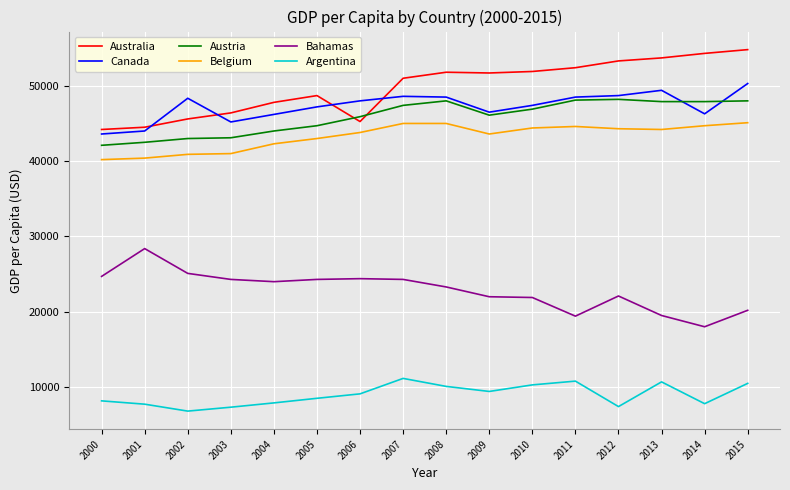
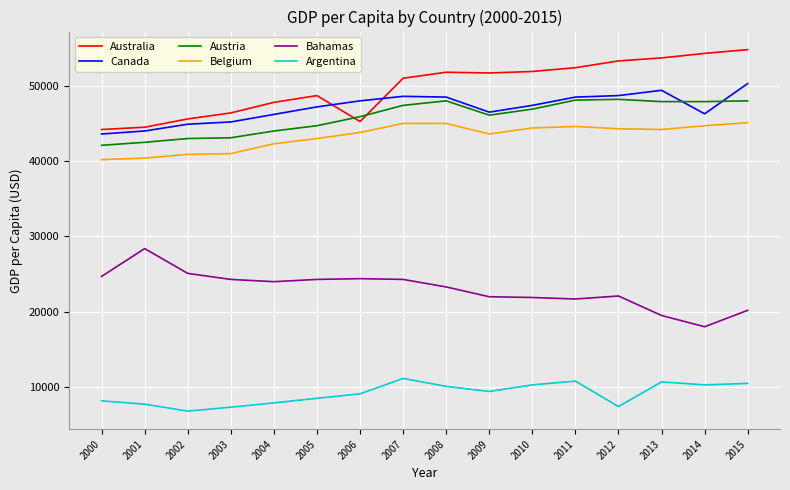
  {
    "Australia": {
      "2000": 44000,
      "2001": 45000,
      "2002": 46000,
      "2003": 46000,
      "2004": 48000,
      "2005": 49000,
      "2006": 45000,
      "2007": 51000,
      "2008": 52000,
      "2009": 52000,
      "2010": 52000,
      "2011": 52000,
      "2012": 53000,
      "2013": 54000,
      "2014": 54000,
      "2015": 55000
    },
    "Canada": {
      "2000": 44000,
      "2001": 44000,
-     "2002": 48000,
+     "2002": 45000,
      "2003": 45000,
      "2004": 46000,
      "2005": 47000,
      "2006": 48000,
      "2007": 49000,
      "2008": 49000,
      "2009": 47000,
      "2010": 47000,
      "2011": 49000,
      "2012": 49000,
      "2013": 49000,
      "2014": 46000,
      "2015": 50000
    },
    "Austria": {
      "2000": 42000,
      "2001": 43000,
      "2002": 43000,
      "2003": 43000,
      "2004": 44000,
      "2005": 45000,
      "2006": 46000,
      "2007": 47000,
      "2008": 48000,
      "2009": 46000,
      "2010": 47000,
      "2011": 48000,
      "2012": 48000,
      "2013": 48000,
      "2014": 48000,
      "2015": 48000
    },
    "Belgium": {
      "2000": 40000,
      "2001": 40000,
      "2002": 41000,
      "2003": 41000,
      "2004": 42000,
      "2005": 43000,
      "2006": 44000,
      "2007": 45000,
      "2008": 45000,
      "2009": 44000,
      "2010": 44000,
      "2011": 45000,
      "2012": 44000,
      "2013": 44000,
      "2014": 45000,
      "2015": 45000
    },
    "Bahamas": {
      "2000": 25000,
      "2001": 28000,
      "2002": 25000,
      "2003": 24000,
      "2004": 24000,
      "2005": 24000,
      "2006": 24000,
      "2007": 24000,
      "2008": 23000,
      "2009": 22000,
      "2010": 22000,
-     "2011": 19000,
+     "2011": 22000,
      "2012": 22000,
      "2013": 20000,
      "2014": 18000,
      "2015": 20000
    },
    "Argentina": {
      "2000": 8000,
      "2001": 8000,
      "2002": 7000,
      "2003": 7000,
      "2004": 8000,
      "2005": 9000,
      "2006": 9000,
      "2007": 11000,
      "2008": 10000,
      "2009": 9000,
      "2010": 10000,
      "2011": 11000,
      "2012": 7000,
      "2013": 11000,
-     "2014": 8000,
+     "2014": 10000,
      "2015": 11000
    }
  }
